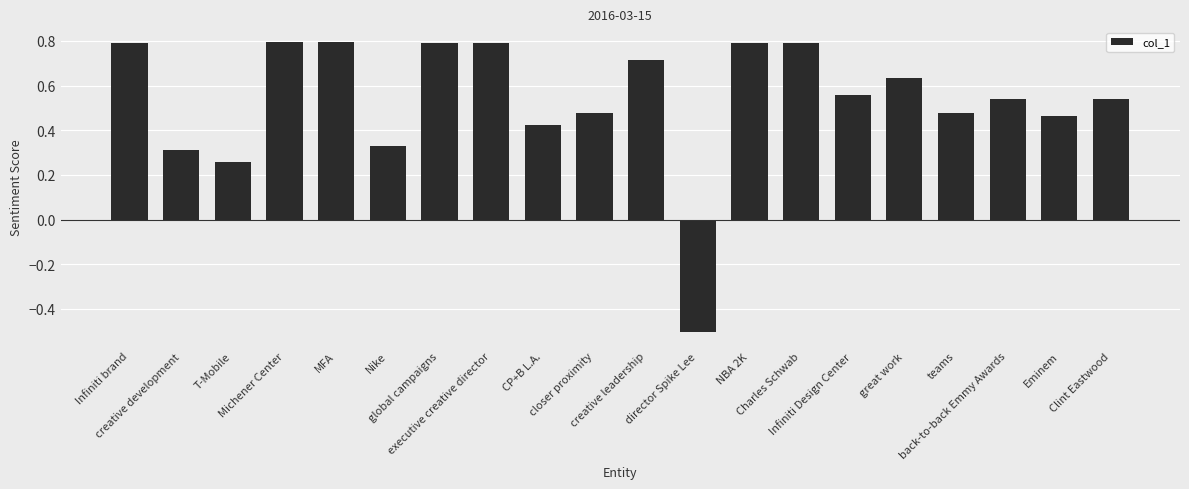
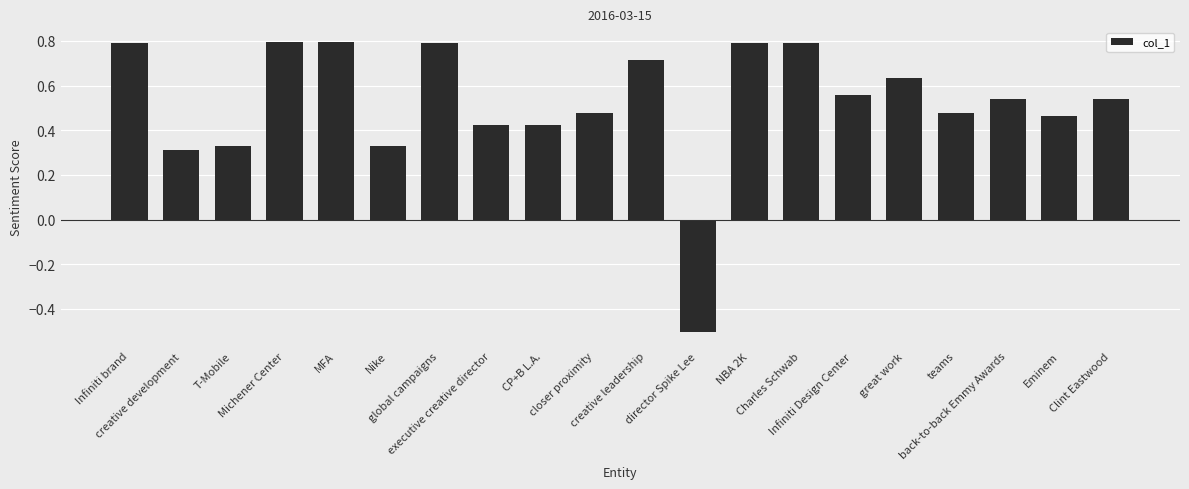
  {
    "Infiniti brand": 0.79,
    "creative development": 0.31,
-   "T-Mobile": 0.26,
+   "T-Mobile": 0.33,
    "Michener Center": 0.80,
    "MFA": 0.80,
    "Nike": 0.33,
    "global campaigns": 0.79,
-   "executive creative director": 0.79,
+   "executive creative director": 0.43,
    "CP+B L.A.": 0.43,
    "closer proximity": 0.48,
    "creative leadership": 0.71,
    "director Spike Lee": -0.50,
    "NBA 2K": 0.79,
    "Charles Schwab": 0.79,
    "Infiniti Design Center": 0.56,
    "great work": 0.63,
    "teams": 0.48,
    "back-to-back Emmy Awards": 0.54,
    "Eminem": 0.46,
    "Clint Eastwood": 0.54
  }
